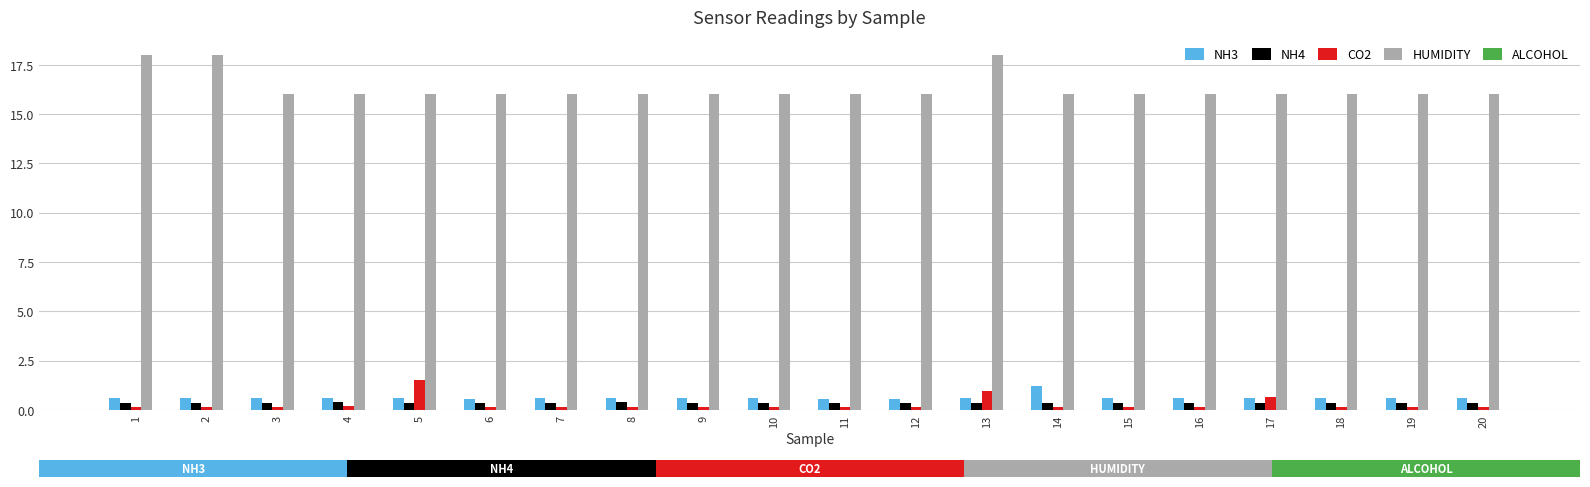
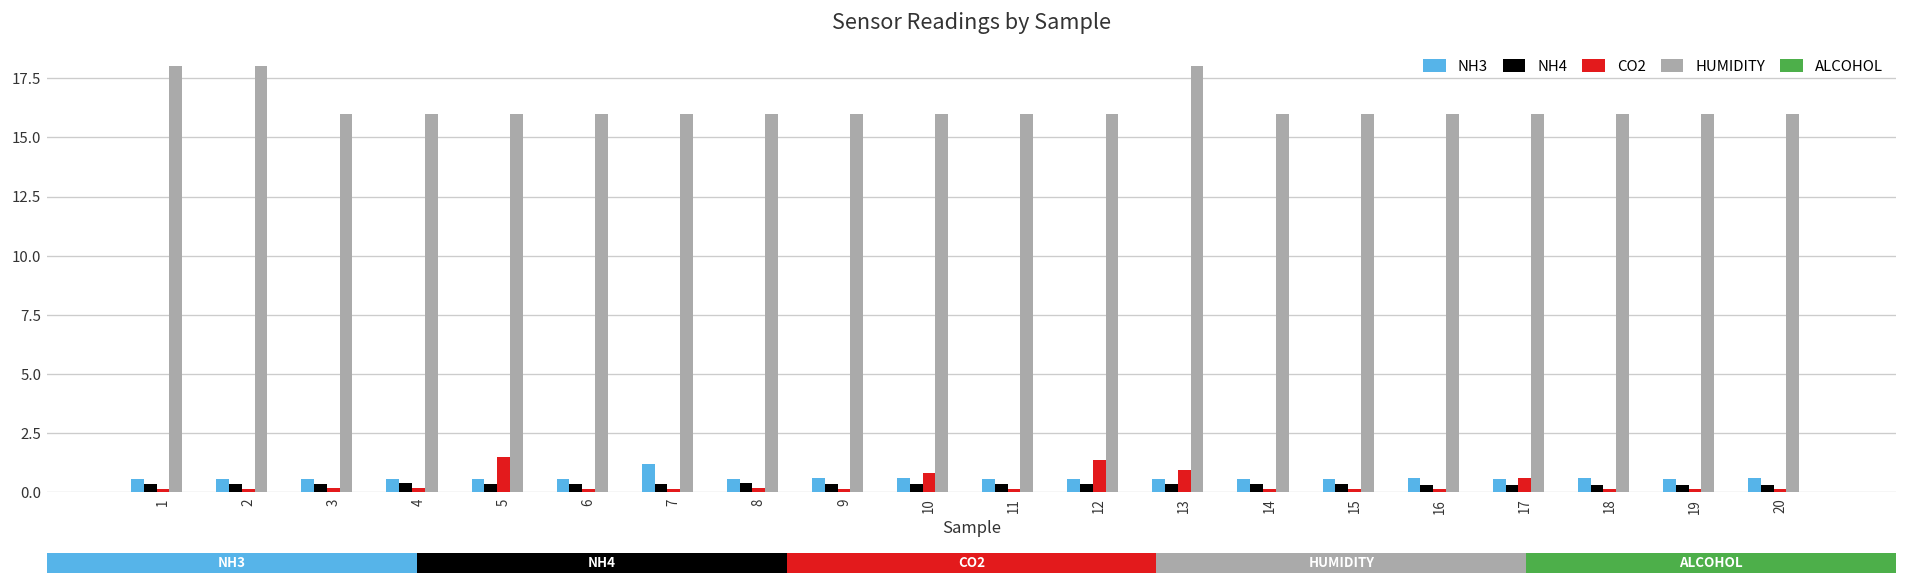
  {
    "NH3": {
      "1": 0.6,
      "2": 0.6,
      "3": 0.6,
      "4": 0.6,
      "5": 0.6,
      "6": 0.6,
-     "7": 0.6,
+     "7": 1.2,
      "8": 0.6,
      "9": 0.6,
      "10": 0.6,
      "11": 0.6,
      "12": 0.6,
      "13": 0.6,
-     "14": 1.2,
+     "14": 0.6,
      "15": 0.6,
      "16": 0.6,
      "17": 0.6,
      "18": 0.6,
      "19": 0.6,
      "20": 0.6
    },
    "NH4": {
      "1": 0.4,
      "2": 0.4,
      "3": 0.4,
      "4": 0.4,
      "5": 0.3,
      "6": 0.4,
      "7": 0.4,
      "8": 0.4,
      "9": 0.4,
      "10": 0.4,
      "11": 0.4,
      "12": 0.3,
      "13": 0.4,
      "14": 0.3,
      "15": 0.4,
      "16": 0.3,
      "17": 0.3,
      "18": 0.3,
      "19": 0.3,
      "20": 0.3
    },
    "CO2": {
      "1": 0.1,
      "2": 0.1,
      "3": 0.2,
      "4": 0.2,
      "5": 1.5,
      "6": 0.2,
      "7": 0.2,
      "8": 0.2,
      "9": 0.2,
-     "10": 0.2,
+     "10": 0.8,
      "11": 0.2,
-     "12": 0.2,
+     "12": 1.4,
      "13": 1.0,
      "14": 0.2,
      "15": 0.2,
      "16": 0.1,
      "17": 0.6,
      "18": 0.2,
      "19": 0.1,
      "20": 0.2
    },
    "HUMIDITY": {
      "1": 18.0,
      "2": 18.0,
      "3": 16.0,
      "4": 16.0,
      "5": 16.0,
      "6": 16.0,
      "7": 16.0,
      "8": 16.0,
      "9": 16.0,
      "10": 16.0,
      "11": 16.0,
      "12": 16.0,
      "13": 18.0,
      "14": 16.0,
      "15": 16.0,
      "16": 16.0,
      "17": 16.0,
      "18": 16.0,
      "19": 16.0,
      "20": 16.0
    },
    "ALCOHOL": {
      "1": 0.0,
      "2": 0.0,
      "3": 0.0,
      "4": 0.0,
      "5": 0.0,
      "6": 0.0,
      "7": 0.0,
      "8": 0.0,
      "9": 0.0,
      "10": 0.0,
      "11": 0.0,
      "12": 0.0,
      "13": 0.0,
      "14": 0.0,
      "15": 0.0,
      "16": 0.0,
      "17": 0.0,
      "18": 0.0,
      "19": 0.0,
      "20": 0.0
    }
  }
